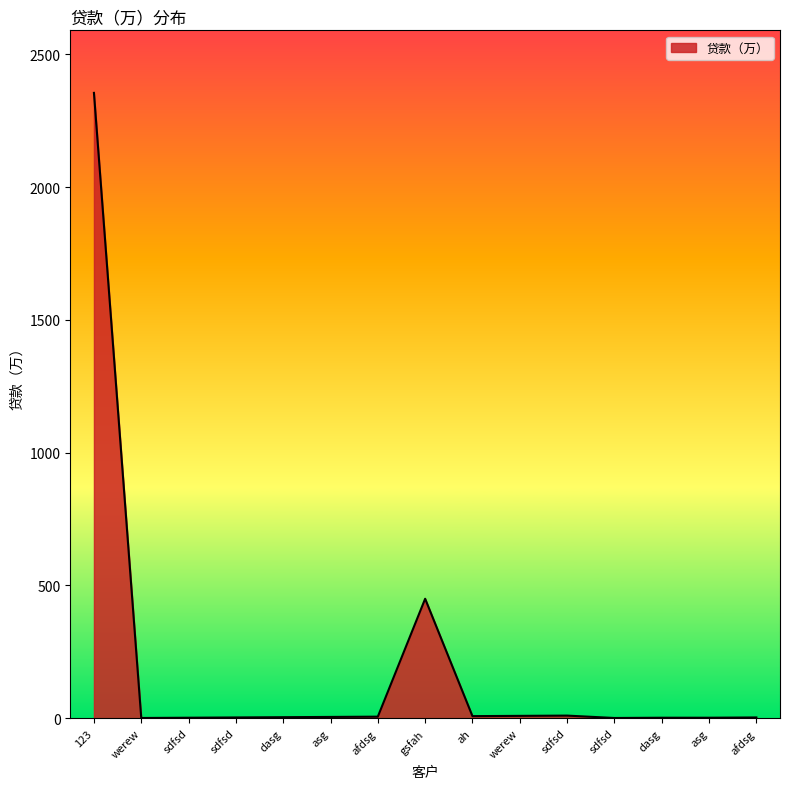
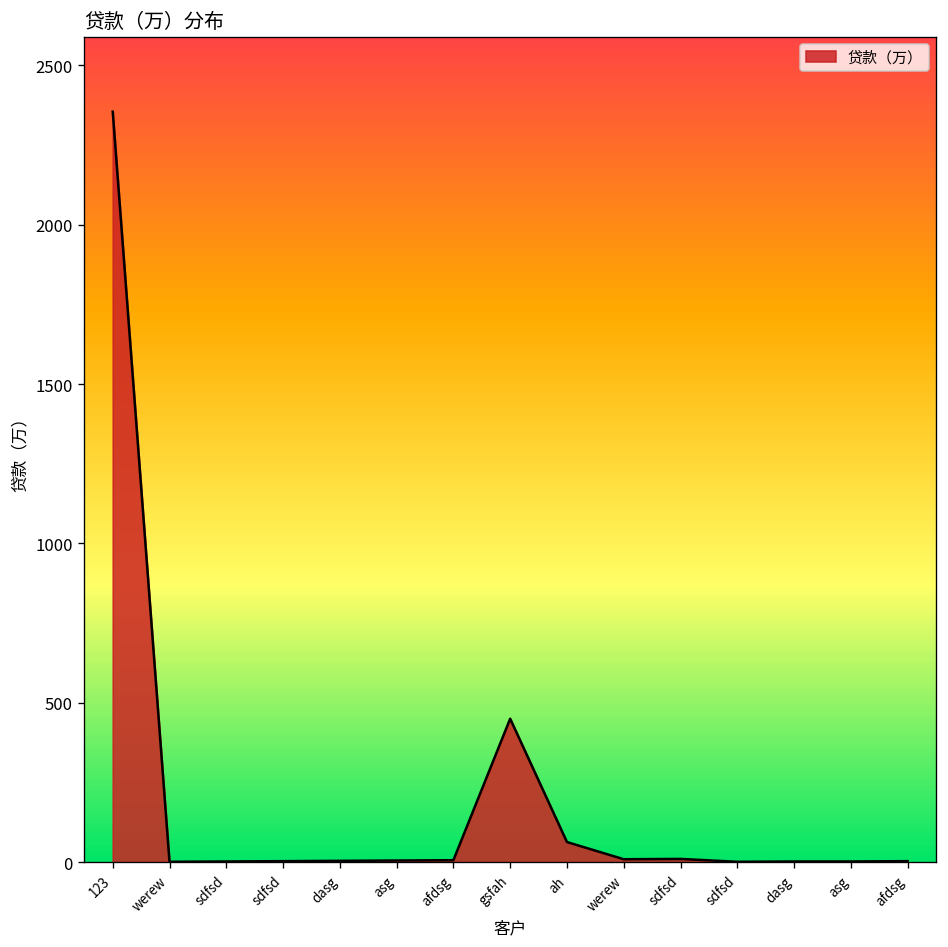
  {
    "123": 2360,
    "gsfah": 450,
-   "ah": 10
+   "ah": 60
  }
